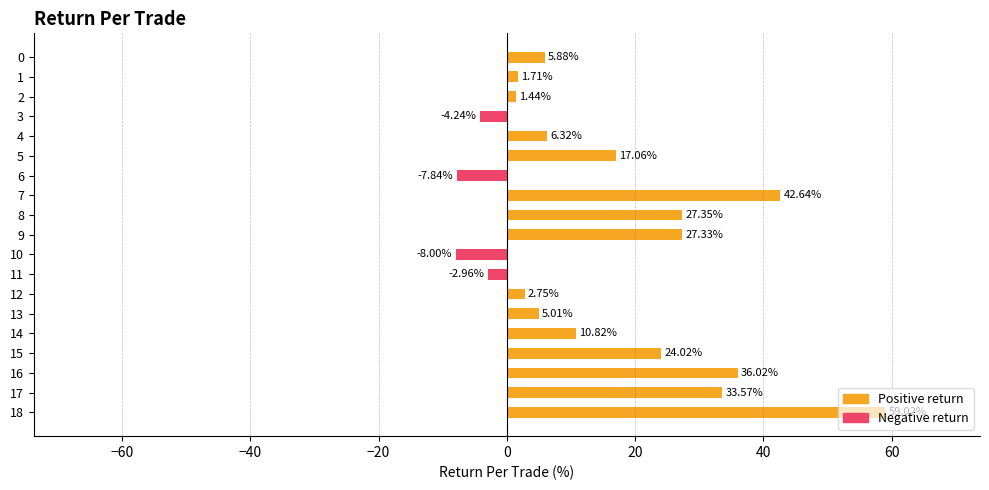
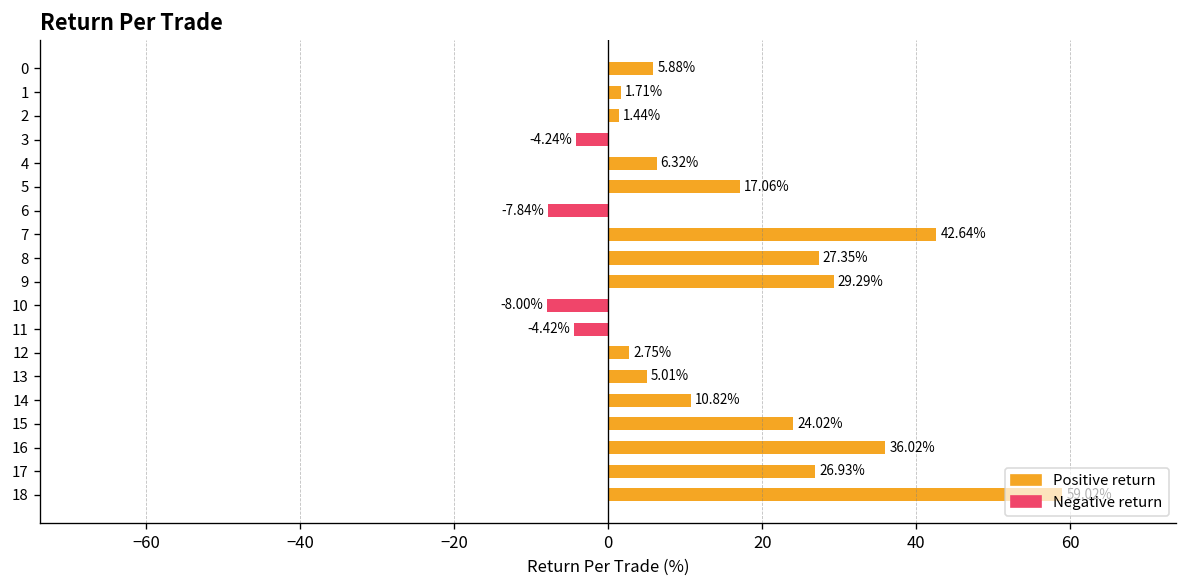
  {
    "0": "5.88%",
    "1": "1.71%",
    "2": "1.44%",
    "3": "-4.24%",
    "4": "6.32%",
    "5": "17.06%",
    "6": "-7.84%",
    "7": "42.64%",
    "8": "27.35%",
-   "9": "27.33%",
+   "9": "29.29%",
    "10": "-8.00%",
-   "11": "-2.96%",
+   "11": "-4.42%",
    "12": "2.75%",
    "13": "5.01%",
    "14": "10.82%",
    "15": "24.02%",
    "16": "36.02%",
-   "17": "33.57%"
+   "17": "26.93%"
  }
